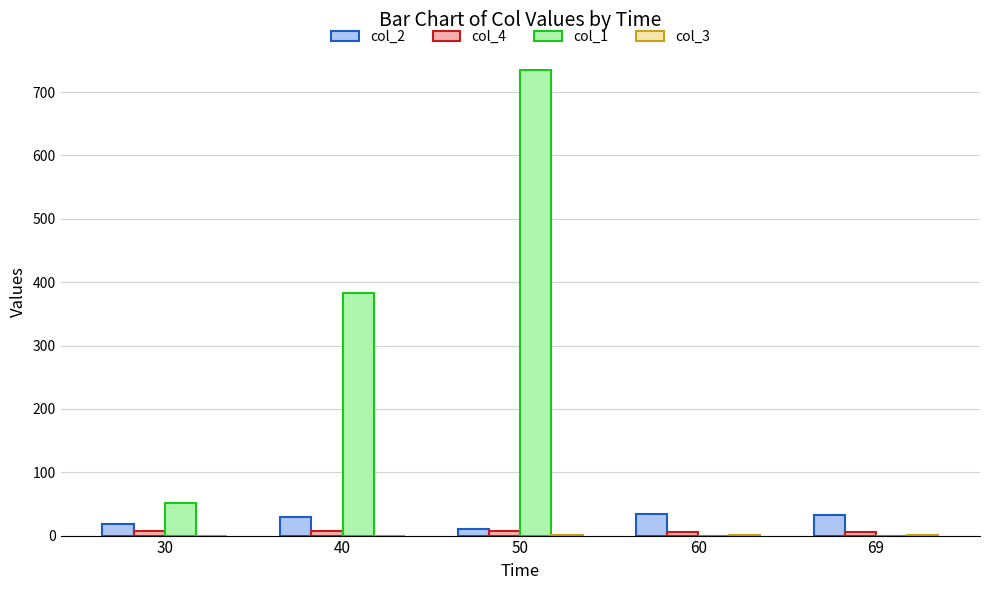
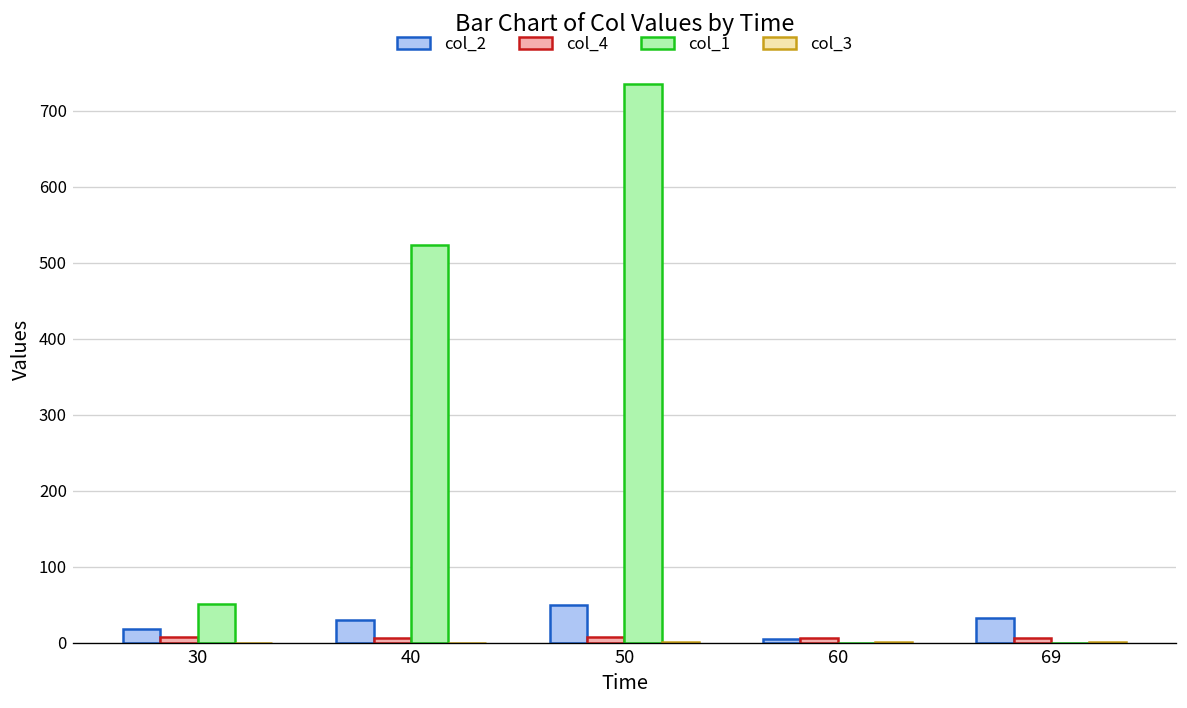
  {
    "col_2": {
      "30": 20,
      "40": 30,
-     "50": 10,
-     "60": 30,
+     "50": 50,
+     "60": 0,
      "69": 30
    },
    "col_1": {
      "30": 50,
-     "40": 380,
+     "40": 520,
      "50": 730,
      "60": 0,
      "69": 0
    }
  }
